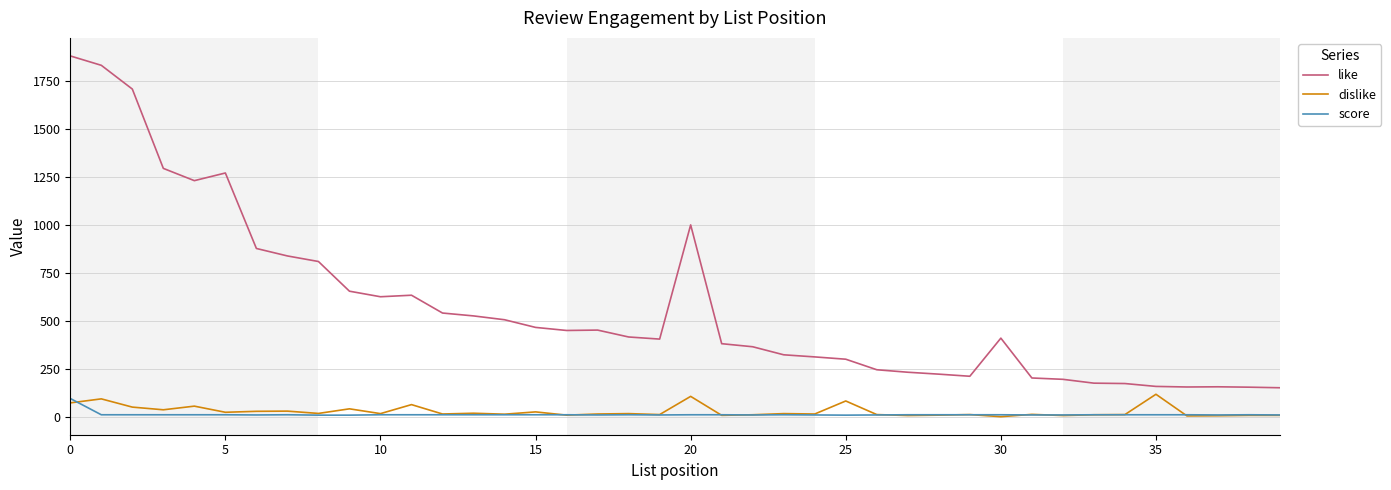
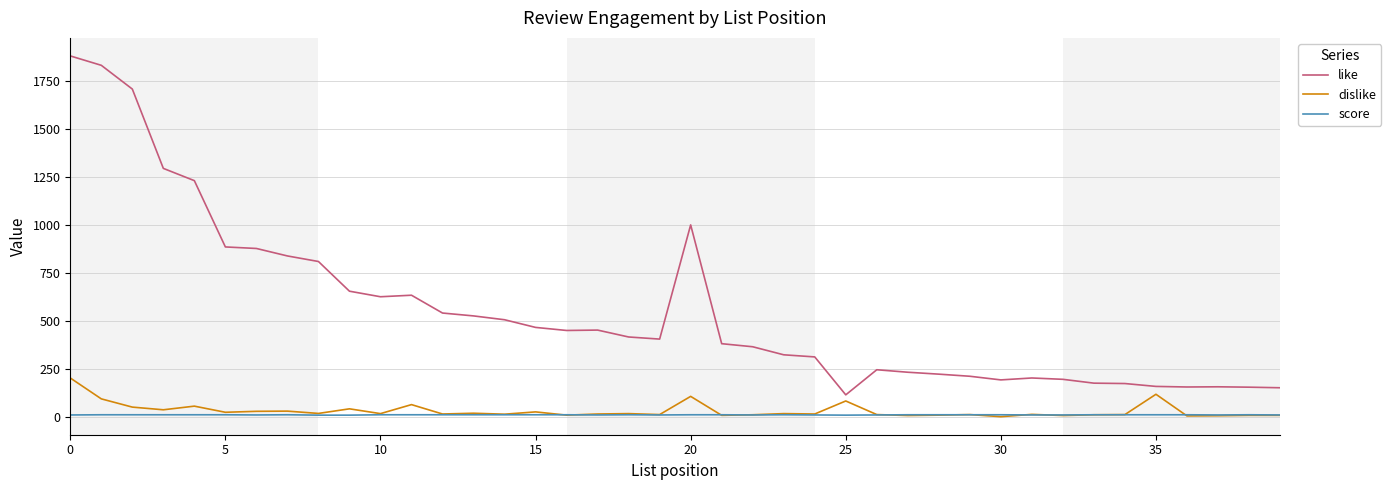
  {
    "like": {
      "0": 1880,
-     "5": 1270,
+     "5": 890,
      "10": 630,
      "15": 470,
      "20": 1000,
-     "25": 300,
-     "30": 410,
+     "25": 110,
+     "30": 190,
      "35": 160
    },
    "dislike": {
-     "0": 70,
+     "0": 200,
      "15": 30,
      "20": 110,
      "25": 80,
      "35": 120
    },
    "score": {
-     "0": 100,
+     "0": 10,
      "15": 10,
      "20": 10,
      "25": 10,
      "35": 10
    }
  }
